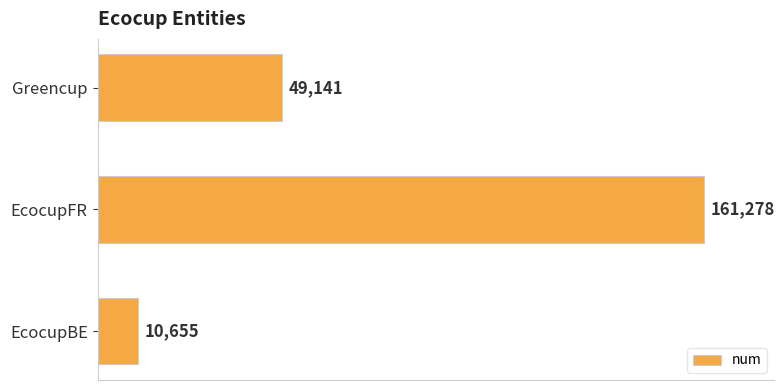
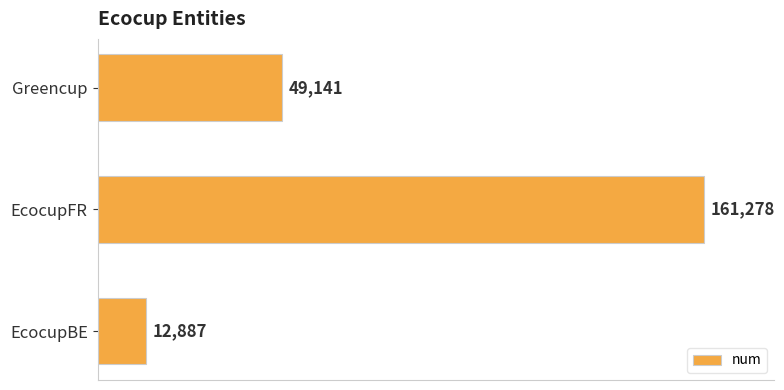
  {
    "Greencup": "49,141",
    "EcocupFR": "161,278",
-   "EcocupBE": "10,655"
+   "EcocupBE": "12,887"
  }
